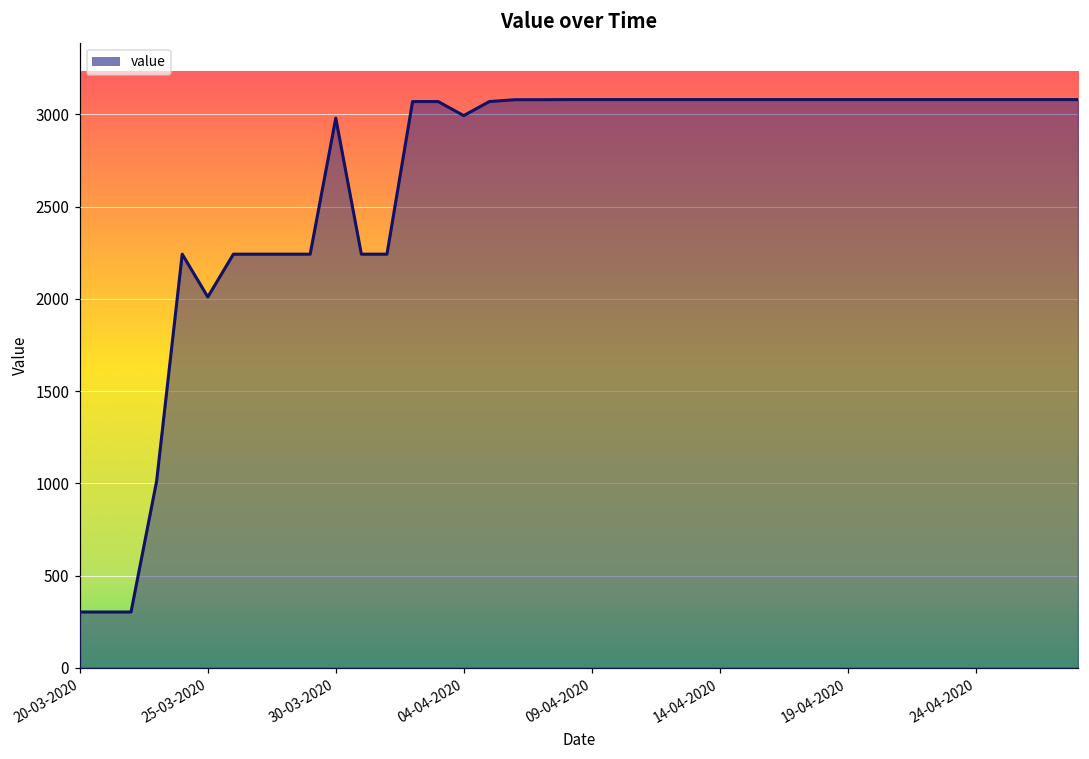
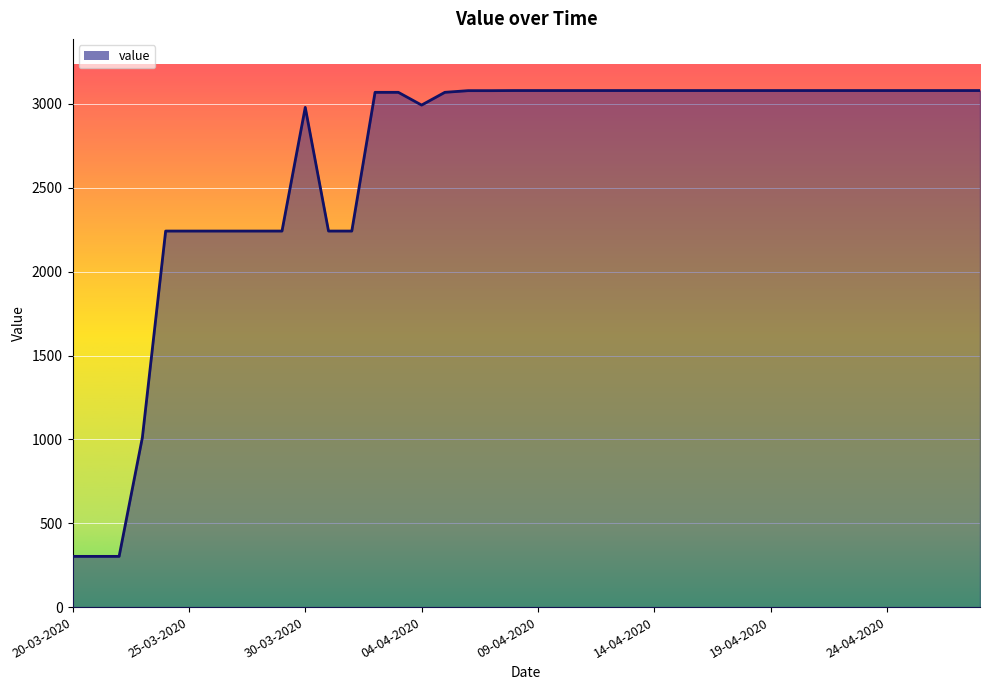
  {
    "20-03-2020": 300,
-   "25-03-2020": 2010,
+   "25-03-2020": 2240,
    "30-03-2020": 2980,
    "04-04-2020": 2990,
    "09-04-2020": 3080,
    "14-04-2020": 3080,
    "19-04-2020": 3080,
    "24-04-2020": 3080
  }
